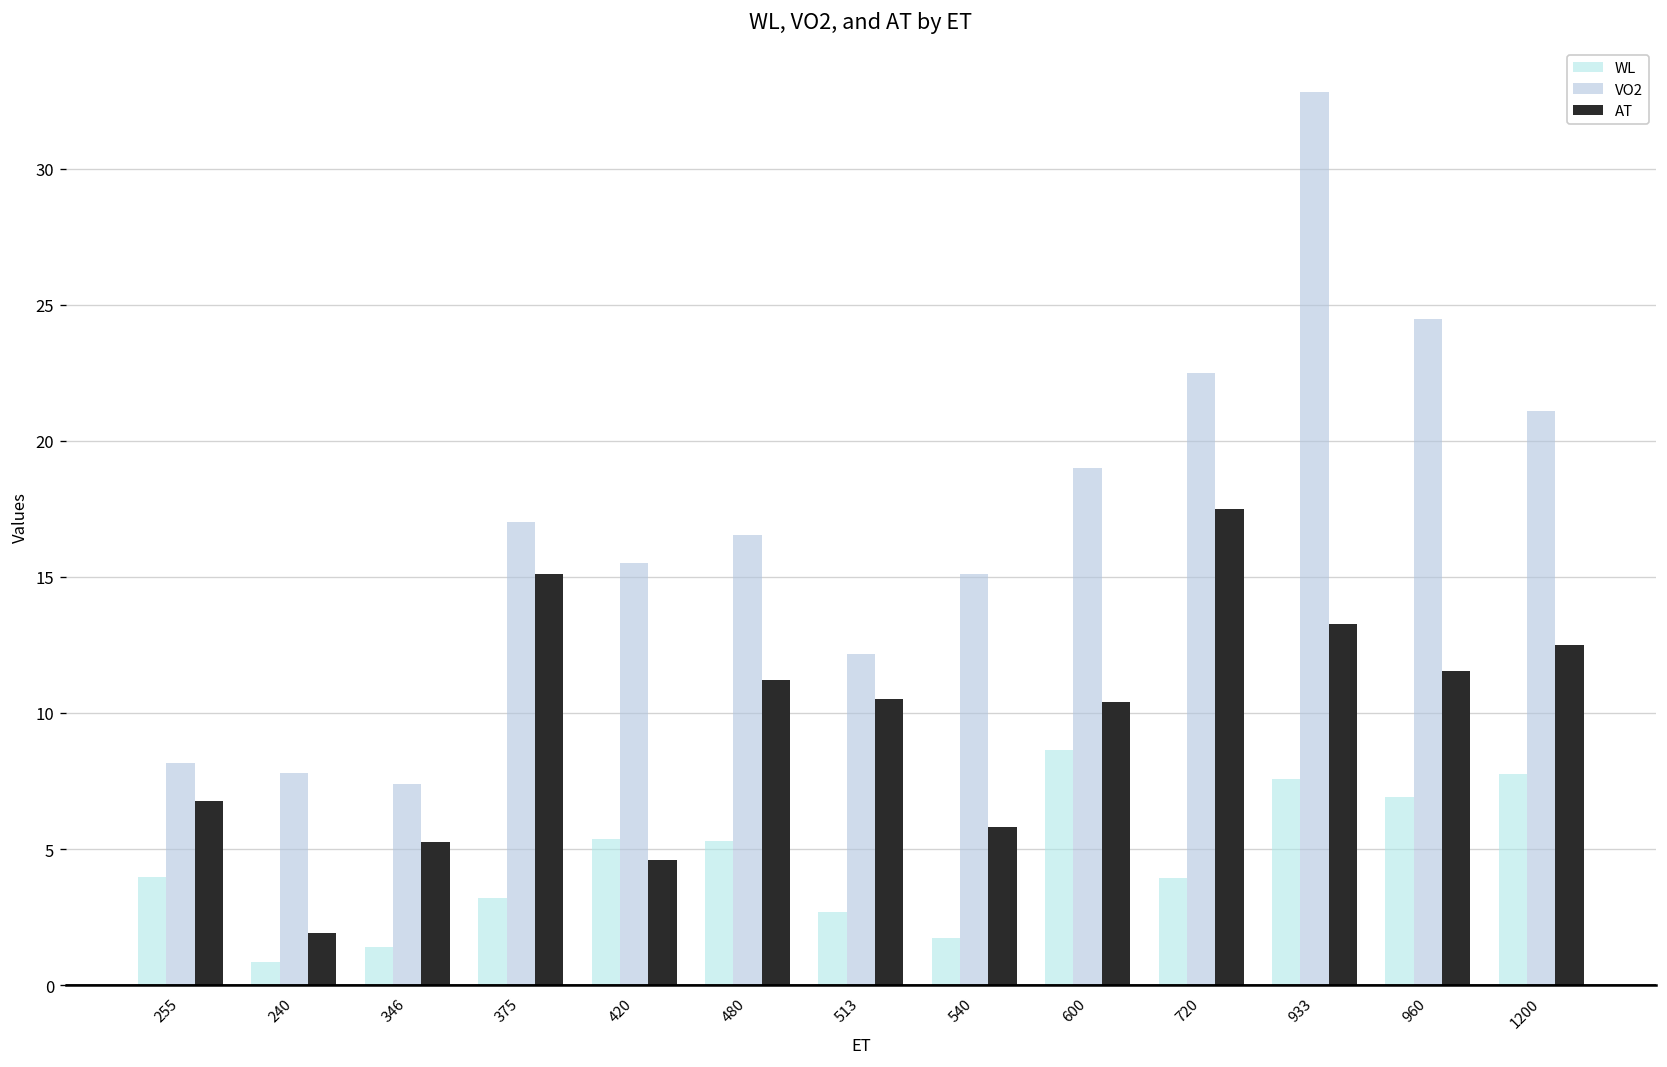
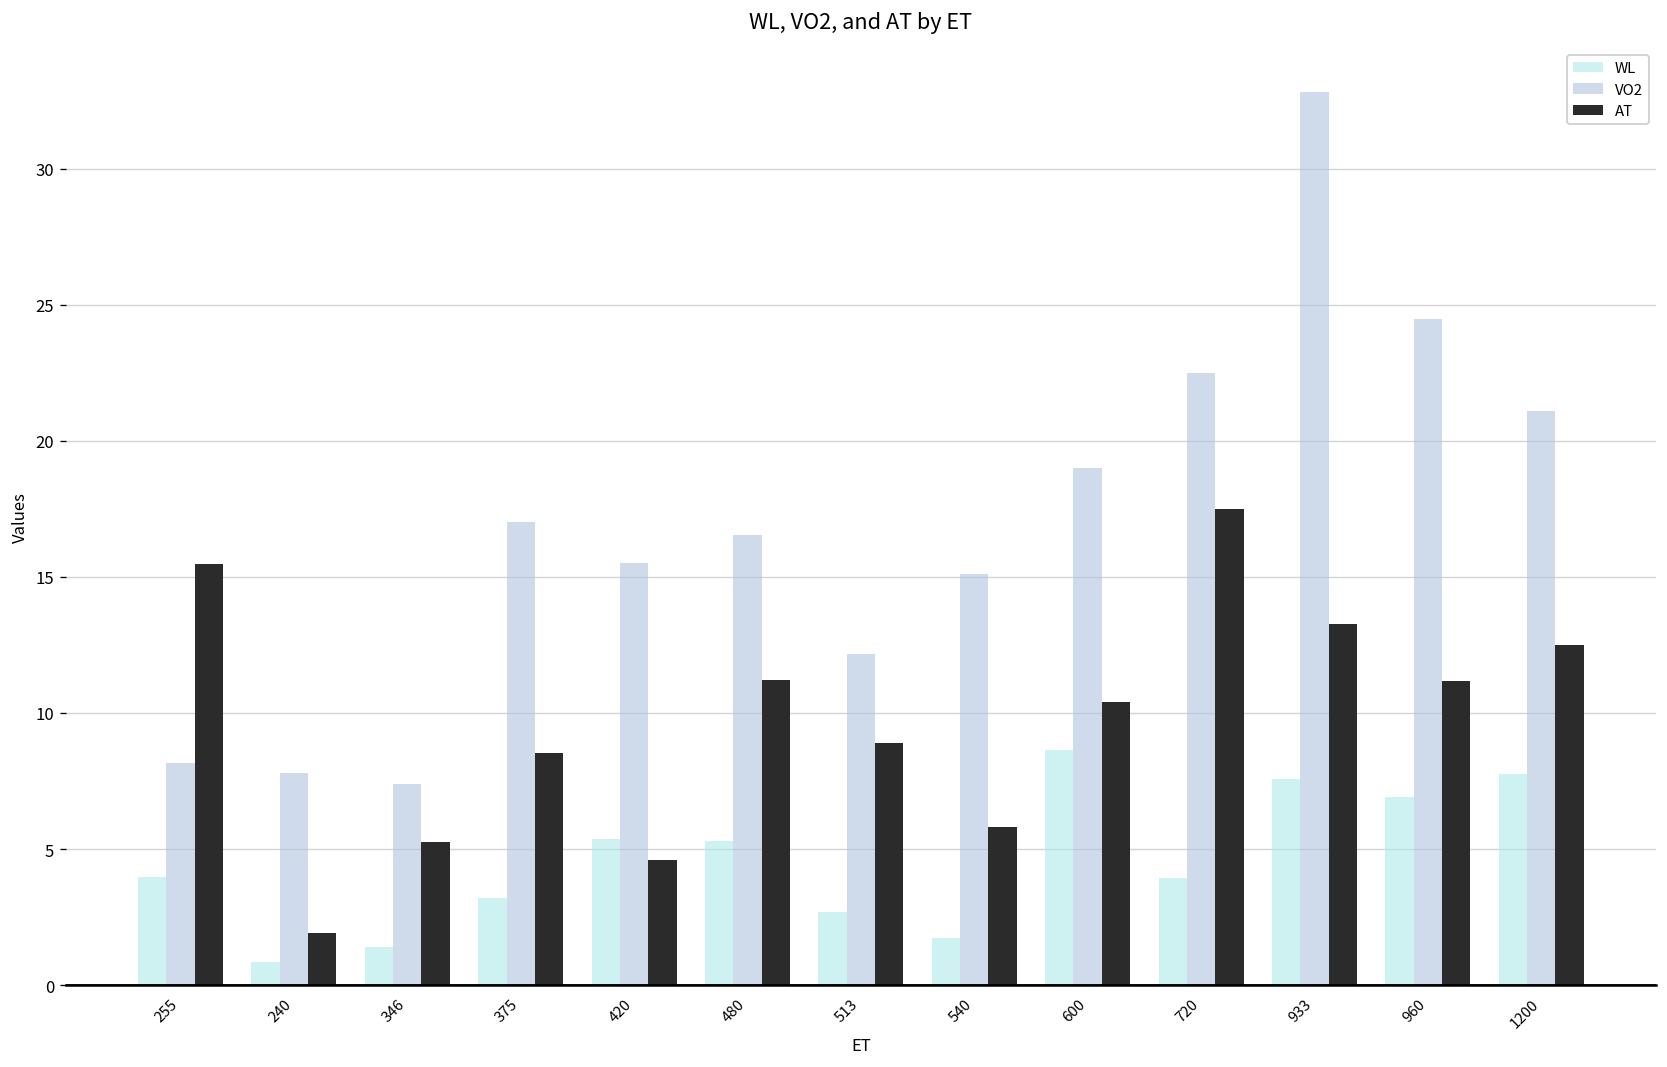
  {
    "AT": {
-     "255": 6.8,
+     "255": 15.5,
      "240": 1.9,
      "346": 5.2,
-     "375": 15.1,
+     "375": 8.5,
      "420": 4.6,
      "480": 11.2,
-     "513": 10.5,
+     "513": 8.9,
      "540": 5.8,
      "600": 10.4,
      "720": 17.5,
      "933": 13.3,
-     "960": 11.6,
+     "960": 11.2,
      "1200": 12.5
    }
  }
